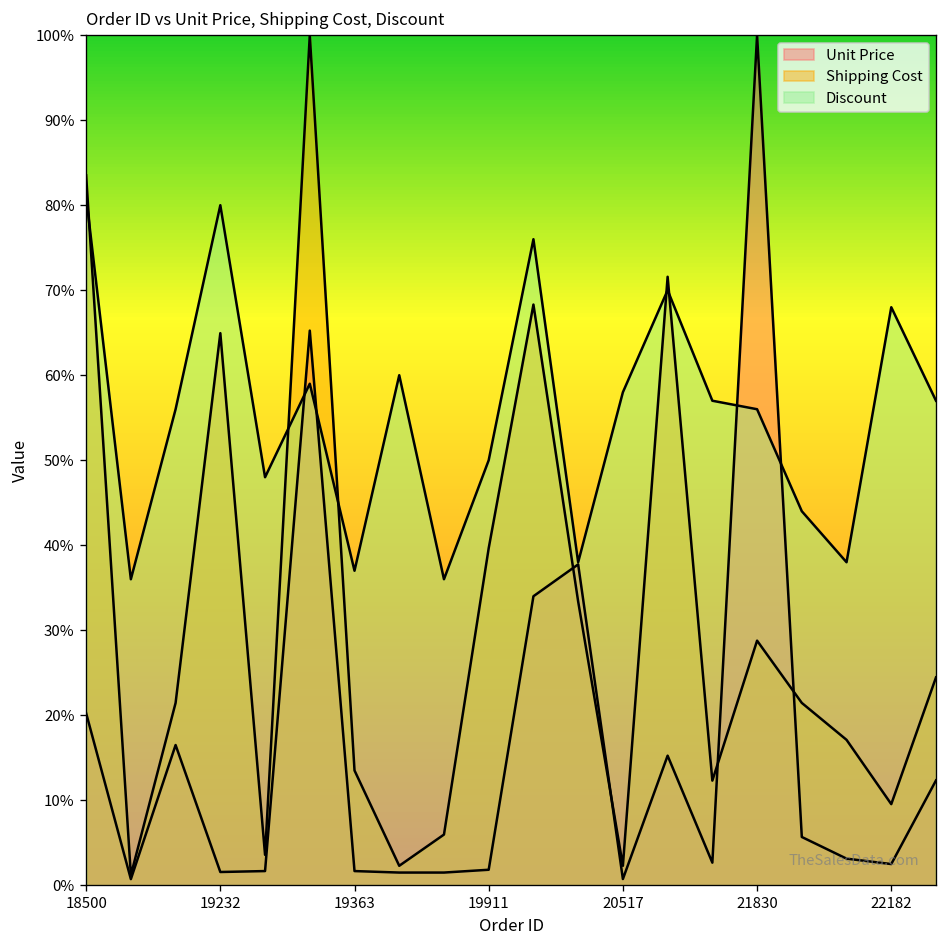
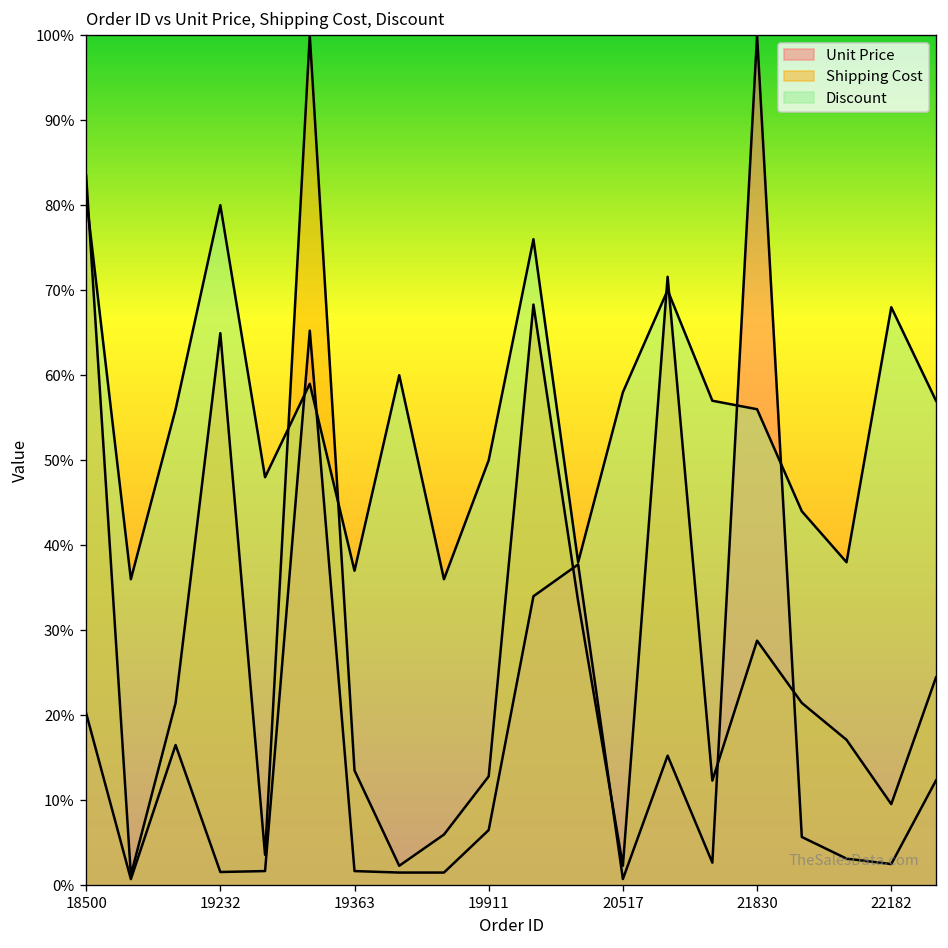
  {
    "Unit Price": {
      "18500": "20%",
      "19232": "2%",
      "19363": "2%",
-     "19911": "2%",
+     "19911": "6%",
      "20517": "1%",
      "21830": "100%",
      "22182": "2%"
    },
    "Shipping Cost": {
      "18500": "84%",
      "19232": "65%",
      "19363": "14%",
-     "19911": "40%",
+     "19911": "13%",
      "20517": "2%",
      "21830": "29%",
      "22182": "10%"
    },
    "Discount": {
      "18500": "81%",
      "19232": "80%",
      "19363": "37%",
      "19911": "50%",
      "20517": "58%",
      "21830": "56%",
      "22182": "68%"
    }
  }
